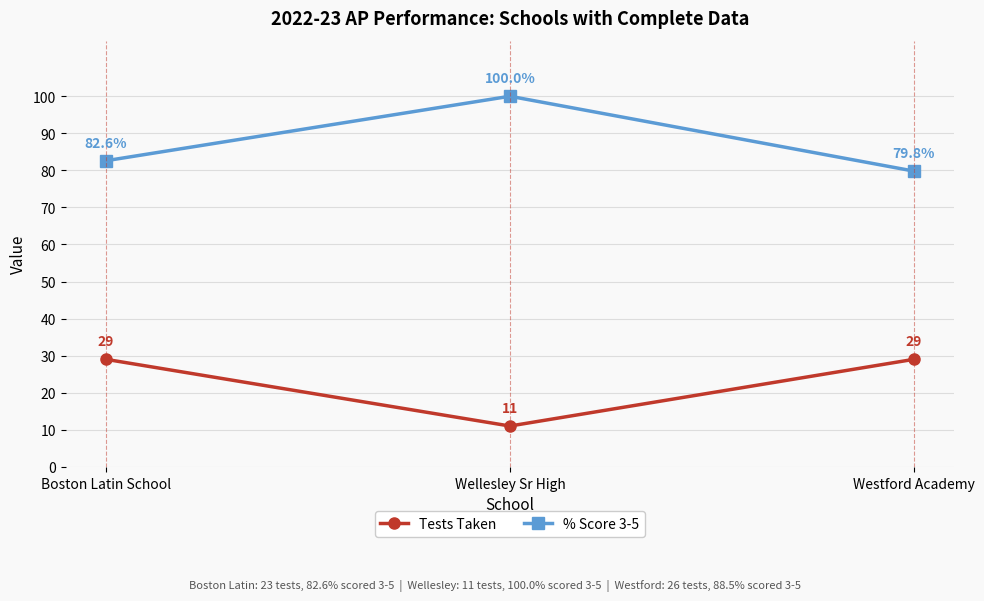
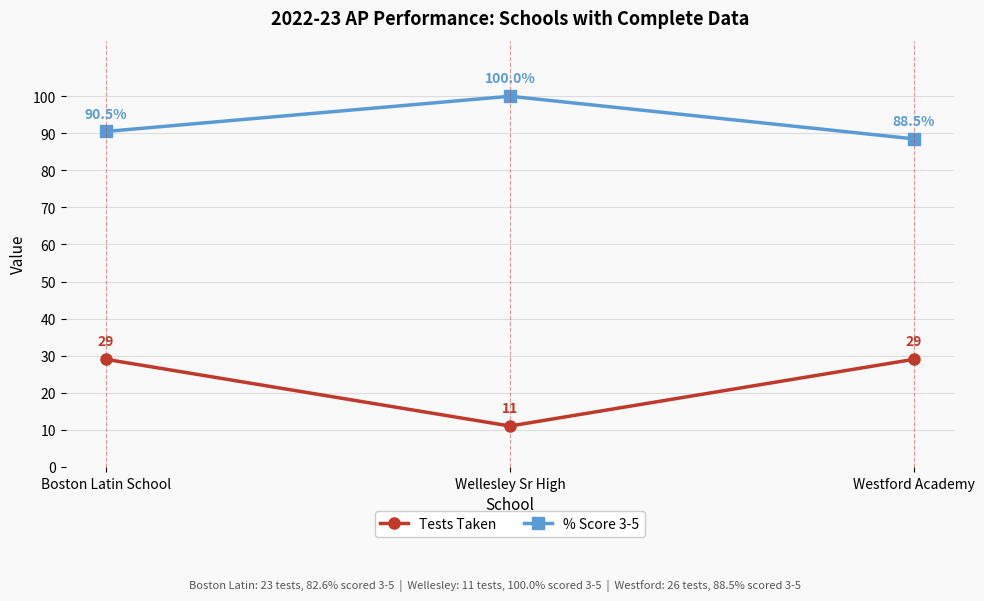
  {
    "Tests Taken": {
      "Boston Latin School": "29",
      "Wellesley Sr High": "11",
      "Westford Academy": "29"
    },
    "% Score 3-5": {
-     "Boston Latin School": "82.6%",
+     "Boston Latin School": "90.5%",
      "Wellesley Sr High": "100.0%",
-     "Westford Academy": "79.8%"
+     "Westford Academy": "88.5%"
    }
  }
